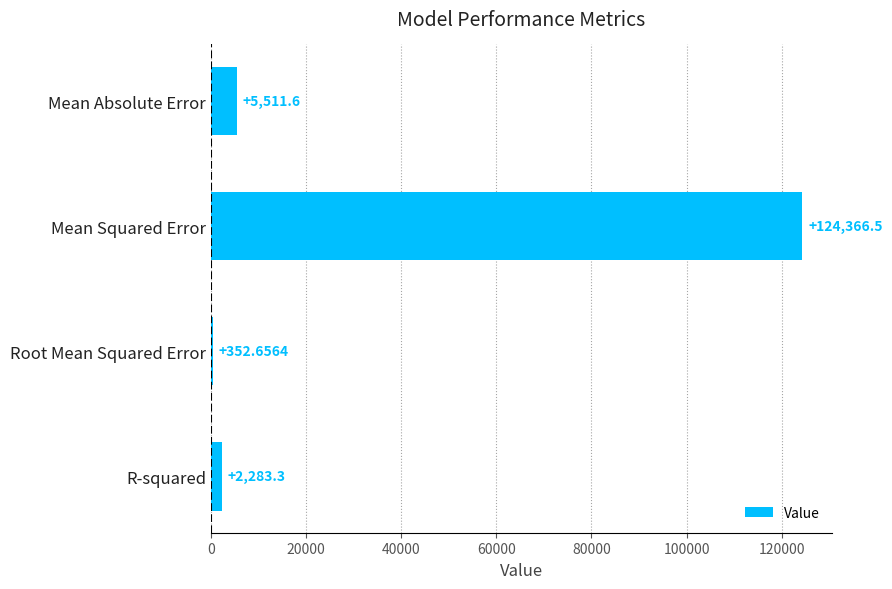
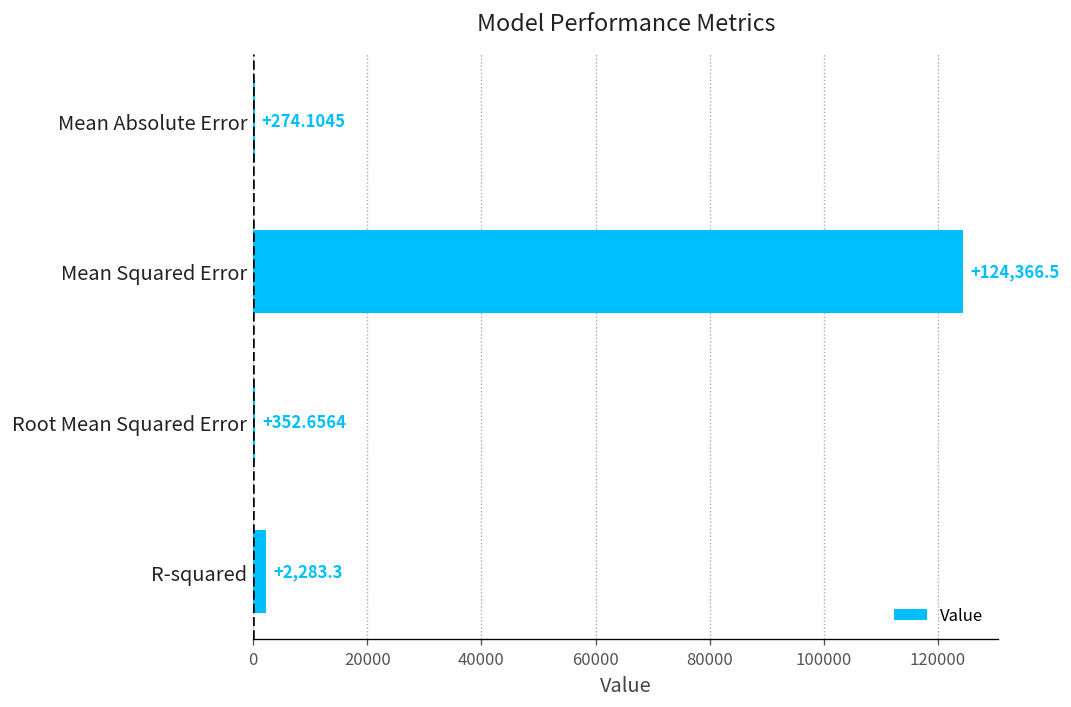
  {
-   "Mean Absolute Error": "+5,511.6",
+   "Mean Absolute Error": "+274.1045",
    "Mean Squared Error": "+124,366.5",
    "Root Mean Squared Error": "+352.6564",
    "R-squared": "+2,283.3"
  }
